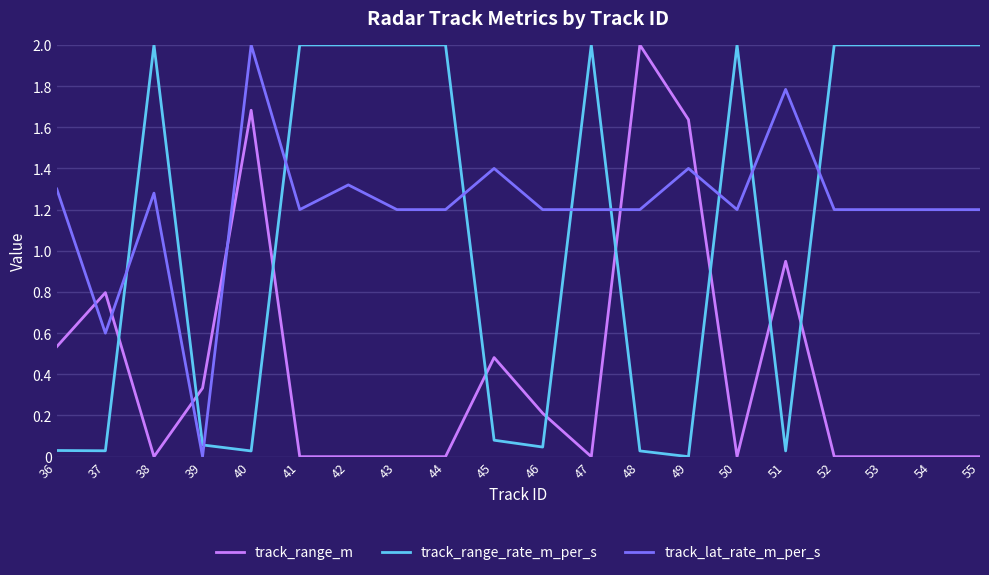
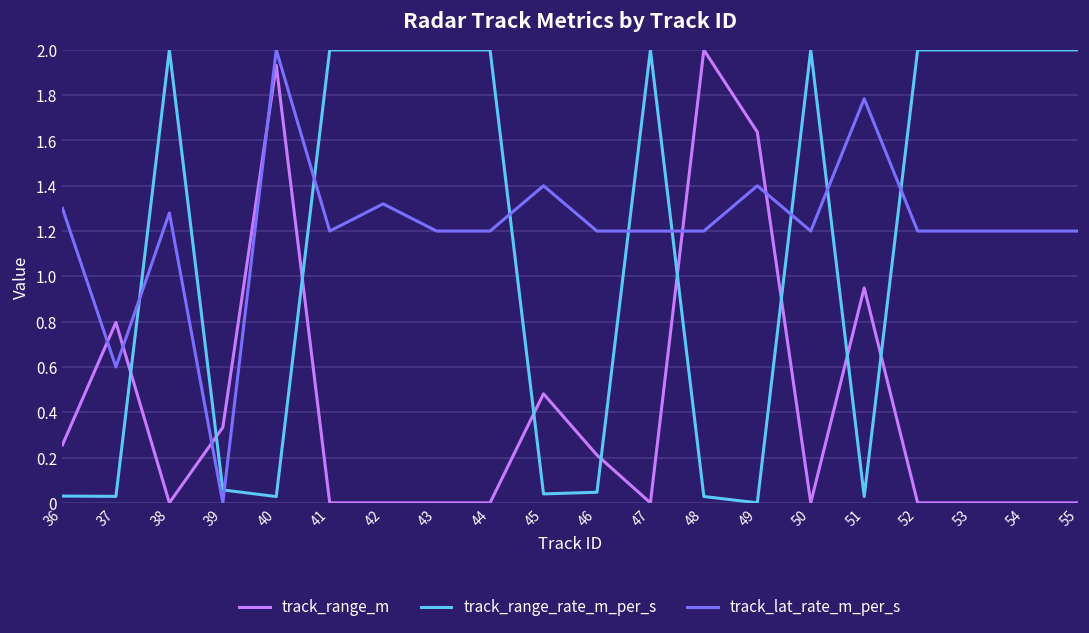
  {
    "track_range_m": {
-     "36": 0.53,
+     "36": 0.26,
      "37": 0.80,
      "38": 0.00,
      "39": 0.33,
-     "40": 1.68,
+     "40": 1.93,
      "41": 0.00,
      "42": 0.00,
      "43": 0.00,
      "44": 0.00,
      "45": 0.48,
      "46": 0.21,
      "47": 0.00,
      "48": 2.00,
      "49": 1.64,
      "50": 0.00,
      "51": 0.95,
      "52": 0.00,
      "53": 0.00,
      "54": 0.00,
      "55": 0.00
    },
    "track_range_rate_m_per_s": {
      "36": 0.03,
      "37": 0.03,
      "38": 2.00,
      "39": 0.06,
      "40": 0.03,
      "41": 2.00,
      "42": 2.00,
      "43": 2.00,
      "44": 2.00,
-     "45": 0.08,
+     "45": 0.04,
      "46": 0.05,
      "47": 2.00,
      "48": 0.03,
      "49": 0.00,
      "50": 2.00,
      "51": 0.03,
      "52": 2.00,
      "53": 2.00,
      "54": 2.00,
      "55": 2.00
    },
    "track_lat_rate_m_per_s": {
      "36": 1.30,
      "37": 0.60,
      "38": 1.28,
      "39": 0.00,
      "40": 2.00,
      "41": 1.20,
      "42": 1.32,
      "43": 1.20,
      "44": 1.20,
      "45": 1.40,
      "46": 1.20,
      "47": 1.20,
      "48": 1.20,
      "49": 1.40,
      "50": 1.20,
      "51": 1.78,
      "52": 1.20,
      "53": 1.20,
      "54": 1.20,
      "55": 1.20
    }
  }
